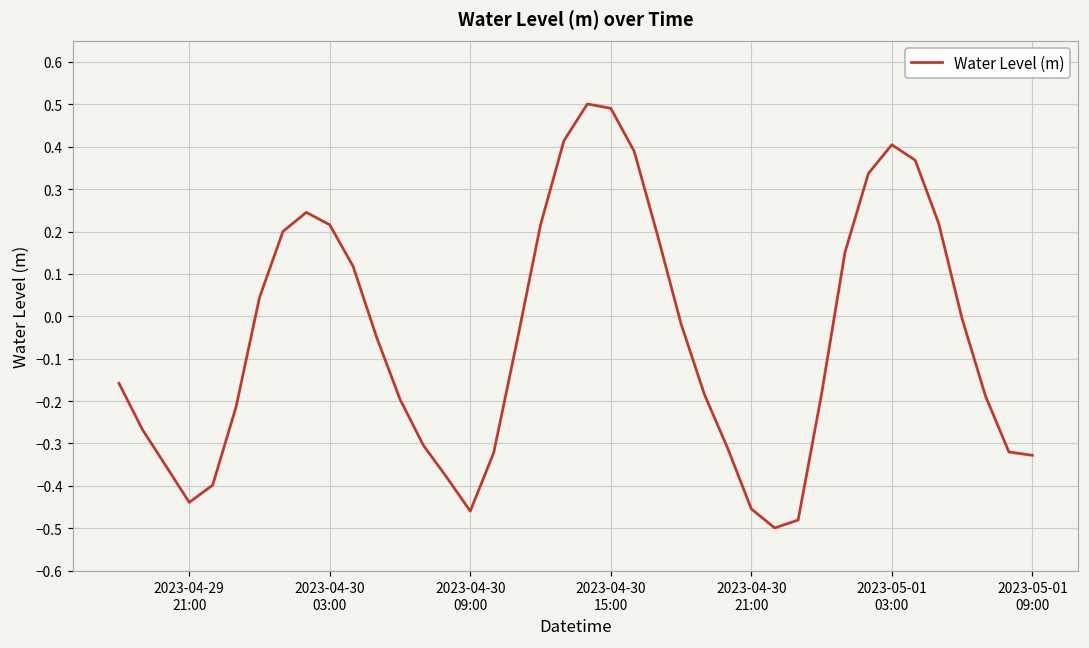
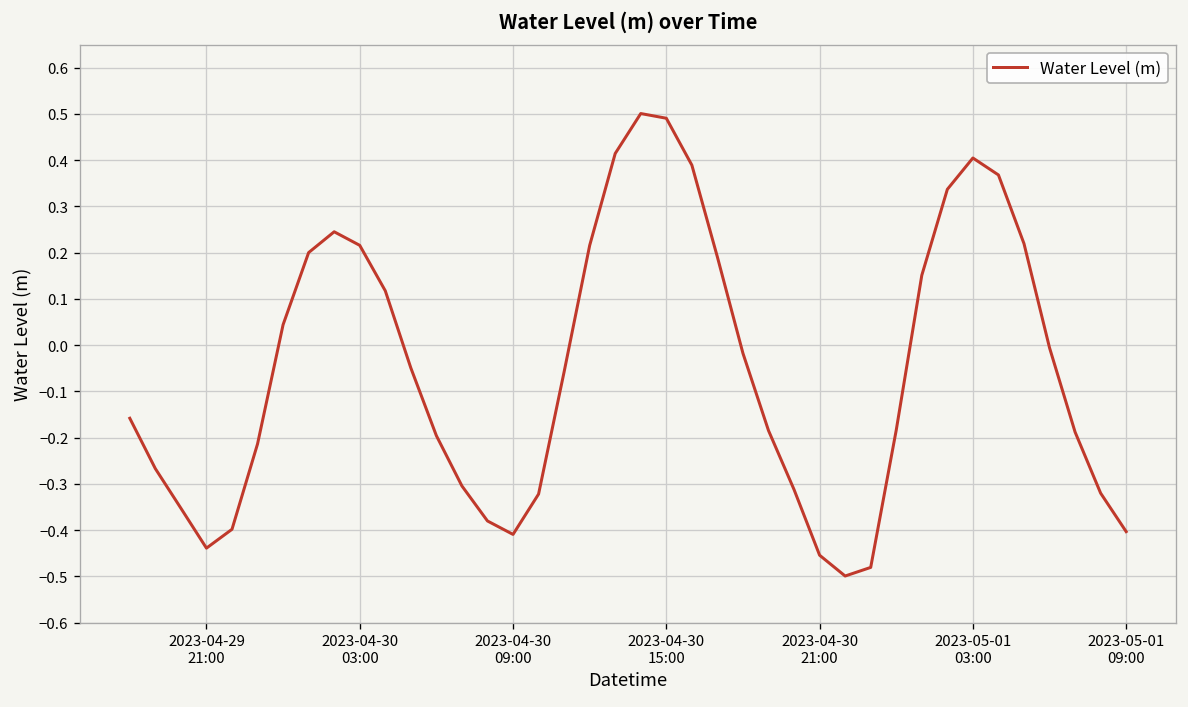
  {
    "2023-04-29 21:00": -0.44,
    "2023-04-30 03:00": 0.22,
-   "2023-04-30 09:00": -0.46,
+   "2023-04-30 09:00": -0.41,
    "2023-04-30 15:00": 0.49,
    "2023-04-30 21:00": -0.45,
    "2023-05-01 03:00": 0.40,
-   "2023-05-01 09:00": -0.33
+   "2023-05-01 09:00": -0.40
  }
